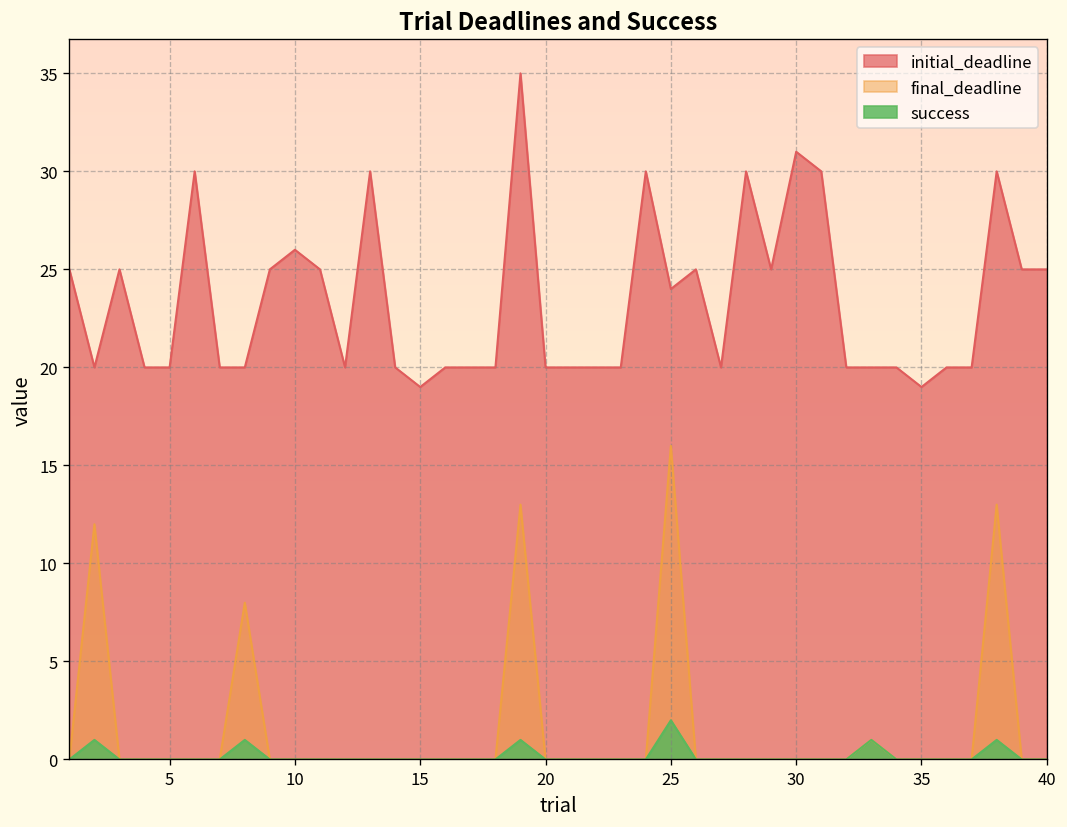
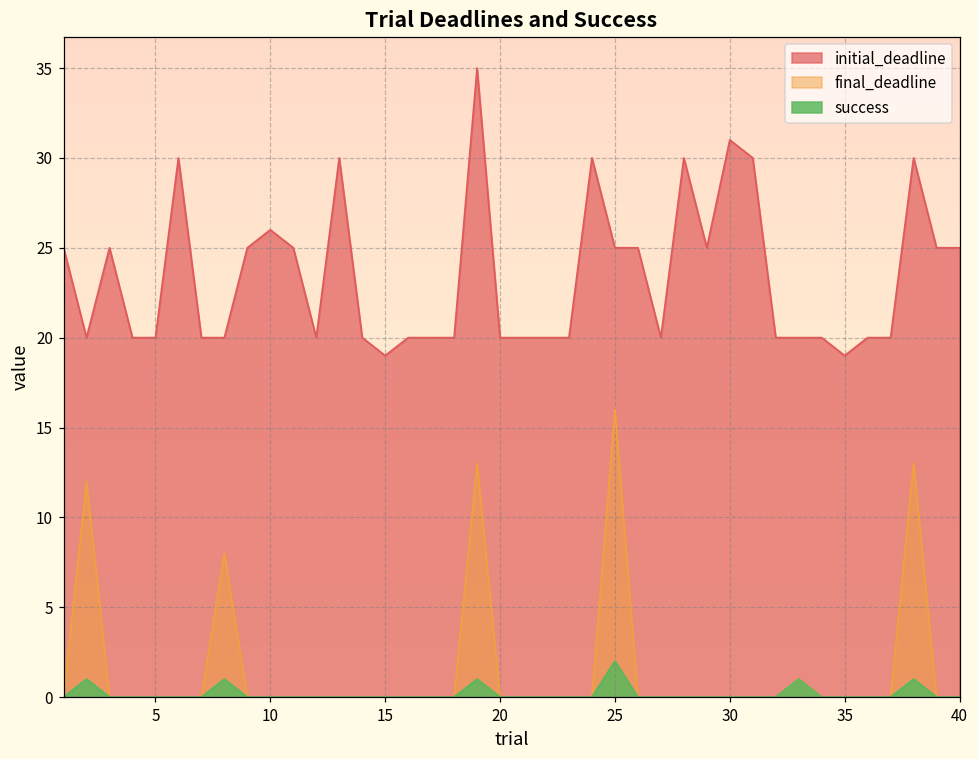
  {
    "initial_deadline": {
      "5": 20,
      "10": 26,
      "15": 19,
      "20": 20,
-     "25": 24,
+     "25": 25,
      "30": 31,
      "35": 19,
      "40": 25
    },
    "final_deadline": {
      "25": 16
    },
    "success": {
      "25": 2
    }
  }
